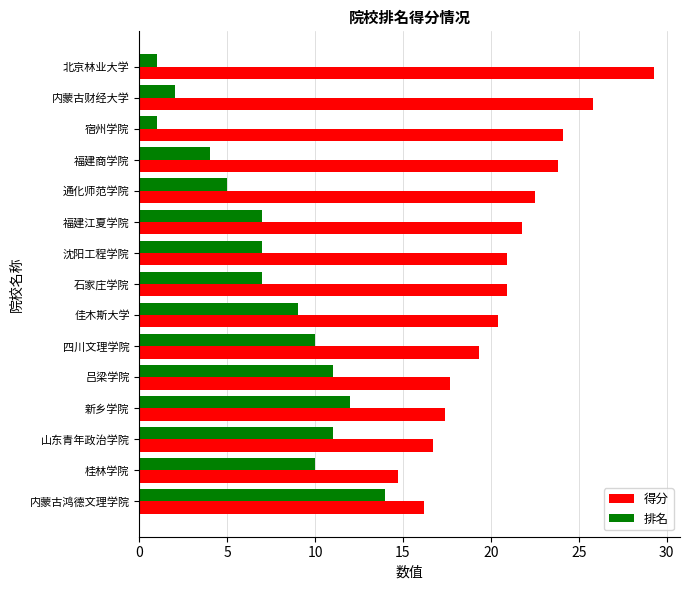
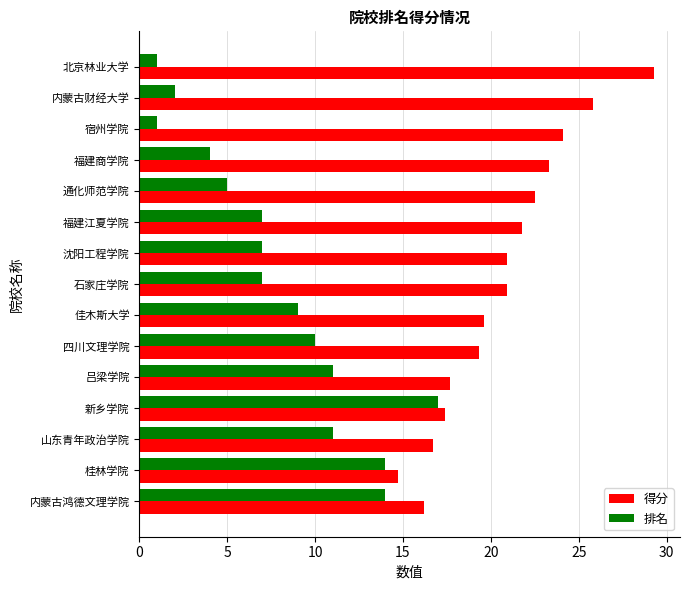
  {
    "得分": {
      "北京林业大学": 29.3,
      "内蒙古财经大学": 25.8,
      "宿州学院": 24.1,
-     "福建商学院": 23.8,
+     "福建商学院": 23.3,
      "通化师范学院": 22.5,
      "福建江夏学院": 21.8,
      "沈阳工程学院": 20.9,
      "石家庄学院": 20.9,
-     "佳木斯大学": 20.4,
+     "佳木斯大学": 19.6,
      "四川文理学院": 19.3,
      "吕梁学院": 17.7,
      "新乡学院": 17.4,
      "山东青年政治学院": 16.7,
      "桂林学院": 14.7,
      "内蒙古鸿德文理学院": 16.2
    },
    "排名": {
      "北京林业大学": 1,
      "内蒙古财经大学": 2,
      "宿州学院": 1,
      "福建商学院": 4,
      "通化师范学院": 5,
      "福建江夏学院": 7,
      "沈阳工程学院": 7,
      "石家庄学院": 7,
      "佳木斯大学": 9,
      "四川文理学院": 10,
      "吕梁学院": 11,
-     "新乡学院": 12,
+     "新乡学院": 17,
      "山东青年政治学院": 11,
-     "桂林学院": 10,
+     "桂林学院": 14,
      "内蒙古鸿德文理学院": 14
    }
  }
